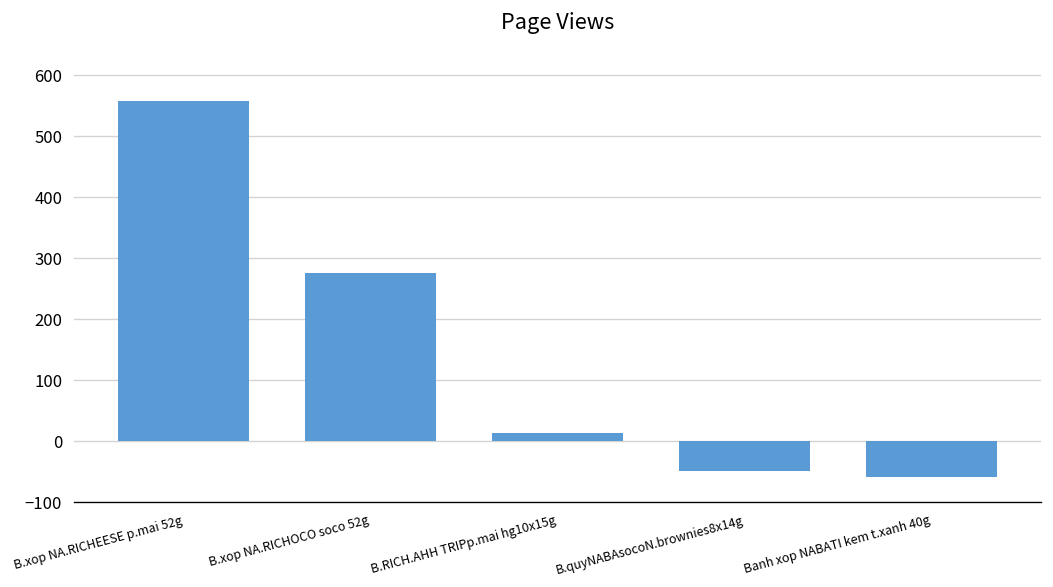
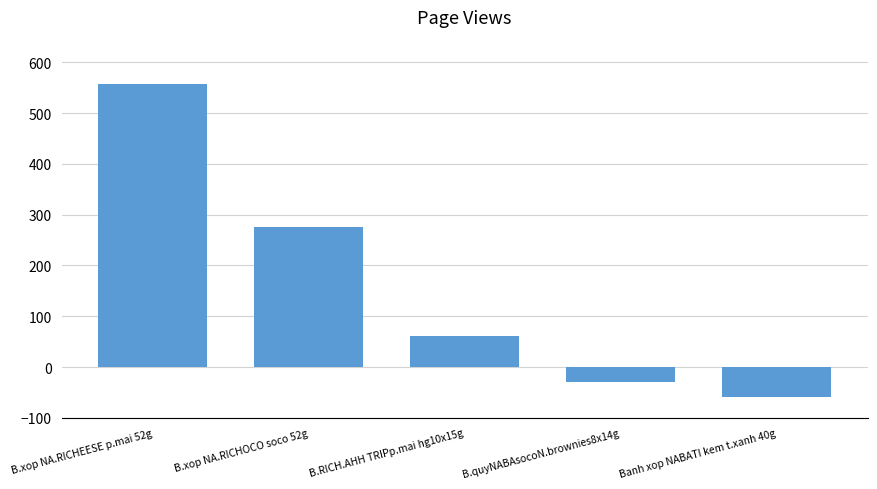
  {
    "B.xop NA.RICHEESE p.mai 52g": 560,
    "B.xop NA.RICHOCO soco 52g": 280,
-   "B.RICH.AHH TRIPp.mai hg10x15g": 10,
-   "B.quyNABAsocoN.brownies8x14g": -50,
+   "B.RICH.AHH TRIPp.mai hg10x15g": 60,
+   "B.quyNABAsocoN.brownies8x14g": -30,
    "Banh xop NABATI kem t.xanh 40g": -60
  }
